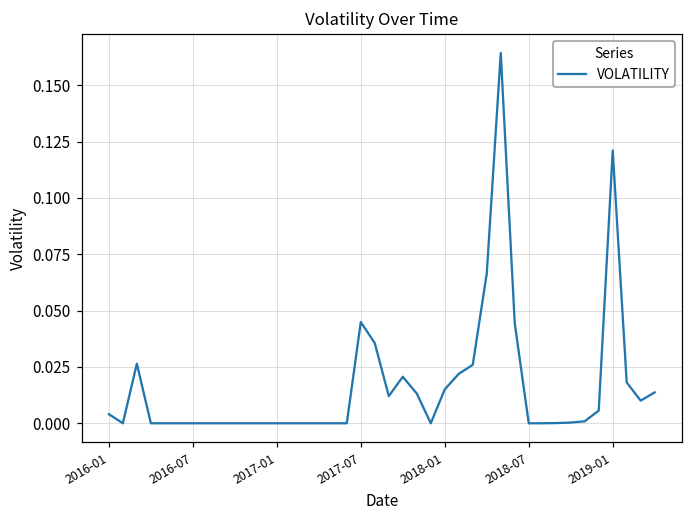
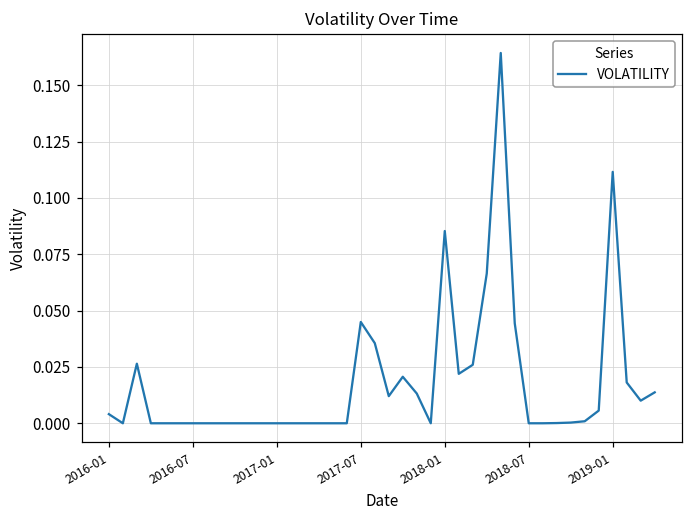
  {
    "2016-01": 0.004,
    "2016-07": 0.000,
    "2017-01": 0.000,
    "2017-07": 0.045,
-   "2018-01": 0.015,
+   "2018-01": 0.085,
    "2018-07": 0.000,
-   "2019-01": 0.121
+   "2019-01": 0.112
  }
